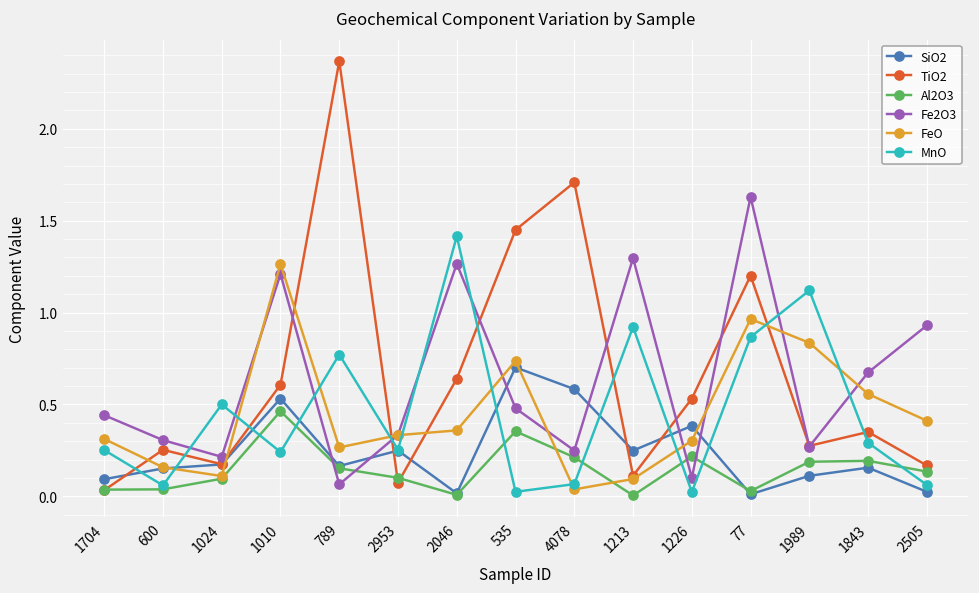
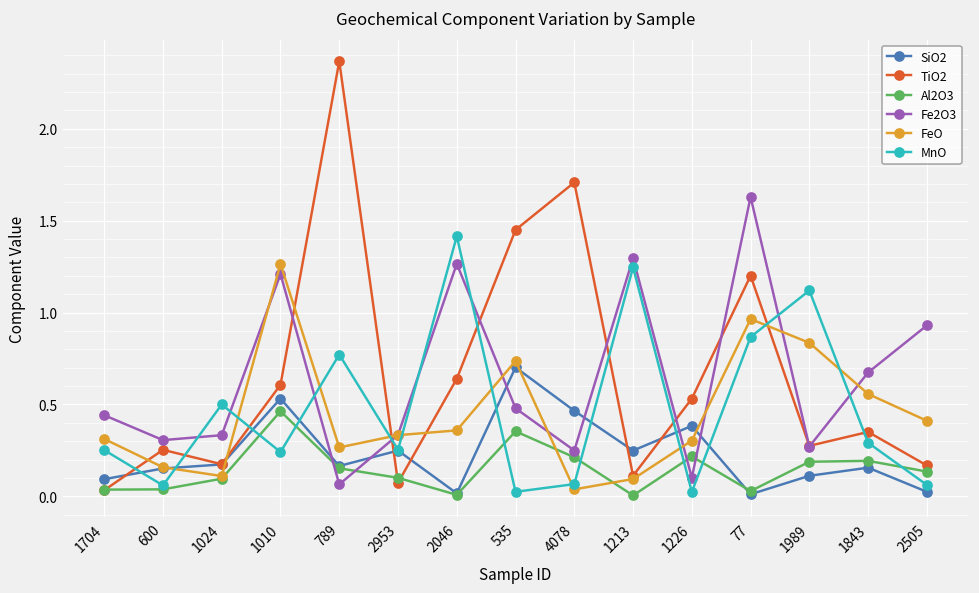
  {
    "SiO2": {
      "1704": 0.09,
      "1010": 0.53,
      "535": 0.70,
-     "4078": 0.58,
+     "4078": 0.47,
      "1213": 0.25,
      "1226": 0.38,
      "77": 0.01,
      "1989": 0.11,
      "1843": 0.16,
      "2505": 0.02
    },
    "TiO2": {
      "600": 0.25,
      "1010": 0.61,
      "789": 2.37,
      "2953": 0.07,
      "2046": 0.64,
      "535": 1.45,
      "4078": 1.71,
      "1213": 0.11,
      "1226": 0.53,
      "77": 1.20,
      "1843": 0.35,
      "2505": 0.17
    },
    "Al2O3": {
      "600": 0.04,
      "1010": 0.46,
      "2953": 0.10,
      "535": 0.35,
      "4078": 0.21,
      "1213": 0.00,
      "1226": 0.22,
      "77": 0.03,
      "1989": 0.19,
      "1843": 0.19,
      "2505": 0.13
    },
    "Fe2O3": {
      "1704": 0.44,
      "600": 0.31,
-     "1024": 0.21,
+     "1024": 0.33,
      "1010": 1.21,
      "789": 0.06,
      "2046": 1.27,
      "535": 0.48,
      "4078": 0.25,
      "1213": 1.30,
      "1226": 0.10,
      "77": 1.63,
      "1843": 0.67,
      "2505": 0.93
    },
    "FeO": {
      "1704": 0.31,
      "1010": 1.26,
      "789": 0.27,
      "2046": 0.36,
      "535": 0.74,
      "4078": 0.04,
      "1213": 0.09,
      "1226": 0.30,
      "77": 0.96,
      "1989": 0.84,
      "1843": 0.56,
      "2505": 0.41
    },
    "MnO": {
      "1704": 0.25,
      "600": 0.06,
      "1024": 0.50,
      "1010": 0.24,
      "789": 0.77,
      "2046": 1.41,
      "535": 0.02,
      "4078": 0.07,
-     "1213": 0.92,
+     "1213": 1.25,
      "1226": 0.02,
      "77": 0.87,
      "1989": 1.12,
      "1843": 0.29,
      "2505": 0.06
    }
  }
